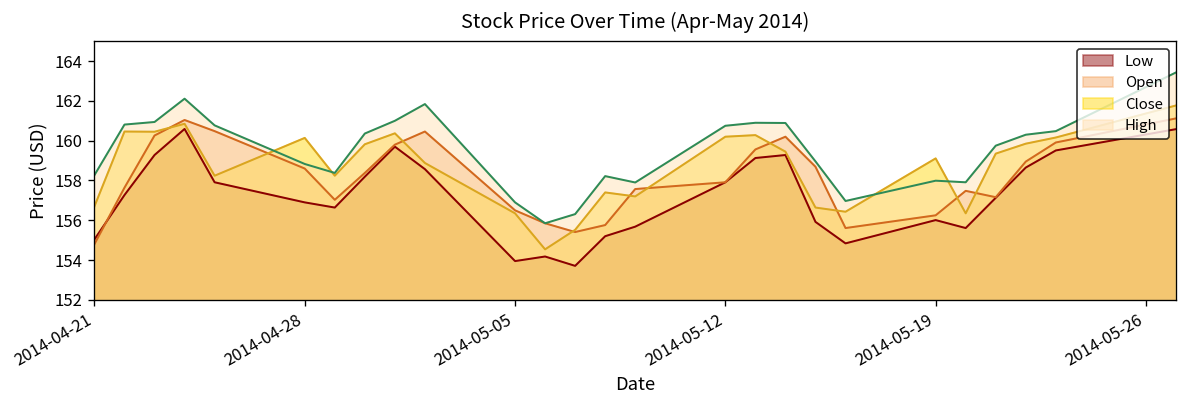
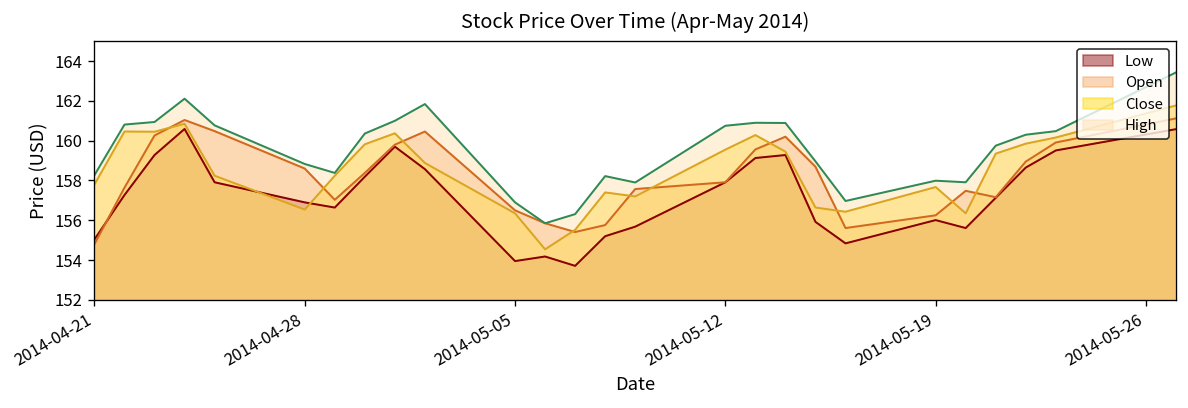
  {
    "Low": {
      "2014-04-21": 155.0,
      "2014-04-28": 156.9,
      "2014-05-05": 154.0,
      "2014-05-19": 156.0
    },
    "Open": {
      "2014-04-21": 154.8,
      "2014-04-28": 158.6,
      "2014-05-19": 156.3
    },
    "Close": {
-     "2014-04-21": 156.7,
-     "2014-04-28": 160.1,
-     "2014-05-12": 160.2,
-     "2014-05-19": 159.1
+     "2014-04-21": 157.8,
+     "2014-04-28": 156.5,
+     "2014-05-12": 159.6,
+     "2014-05-19": 157.7
    },
    "High": {
      "2014-04-21": 158.3,
      "2014-04-28": 158.8,
      "2014-05-05": 156.9,
      "2014-05-12": 160.8,
      "2014-05-19": 158.0
    }
  }
